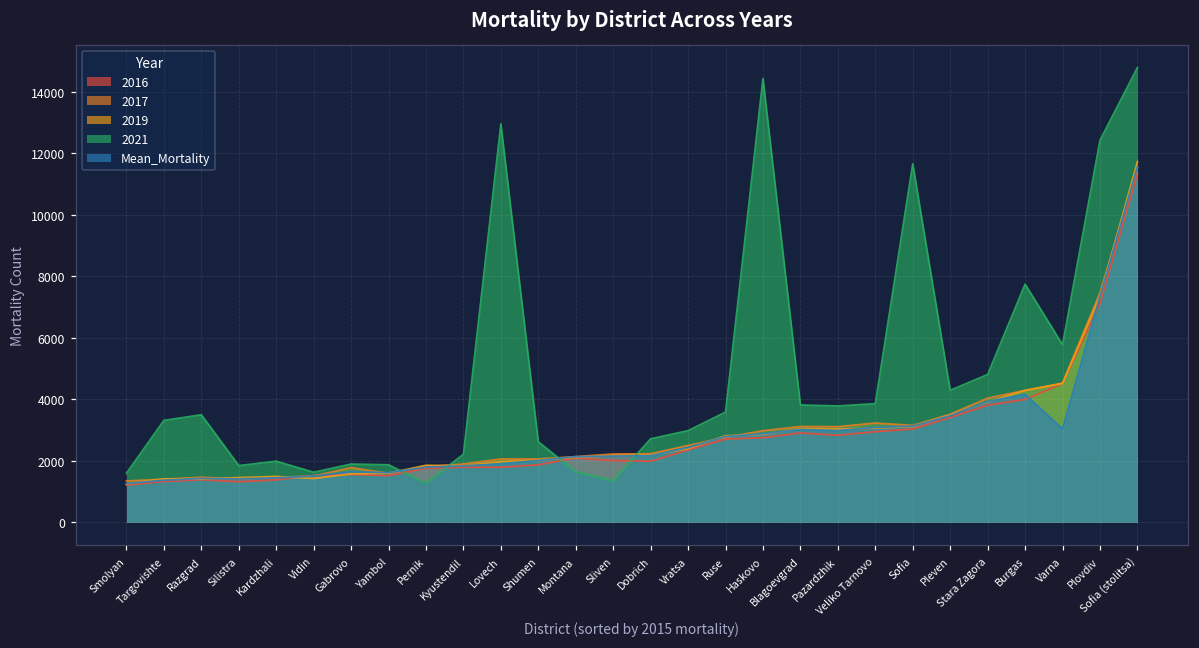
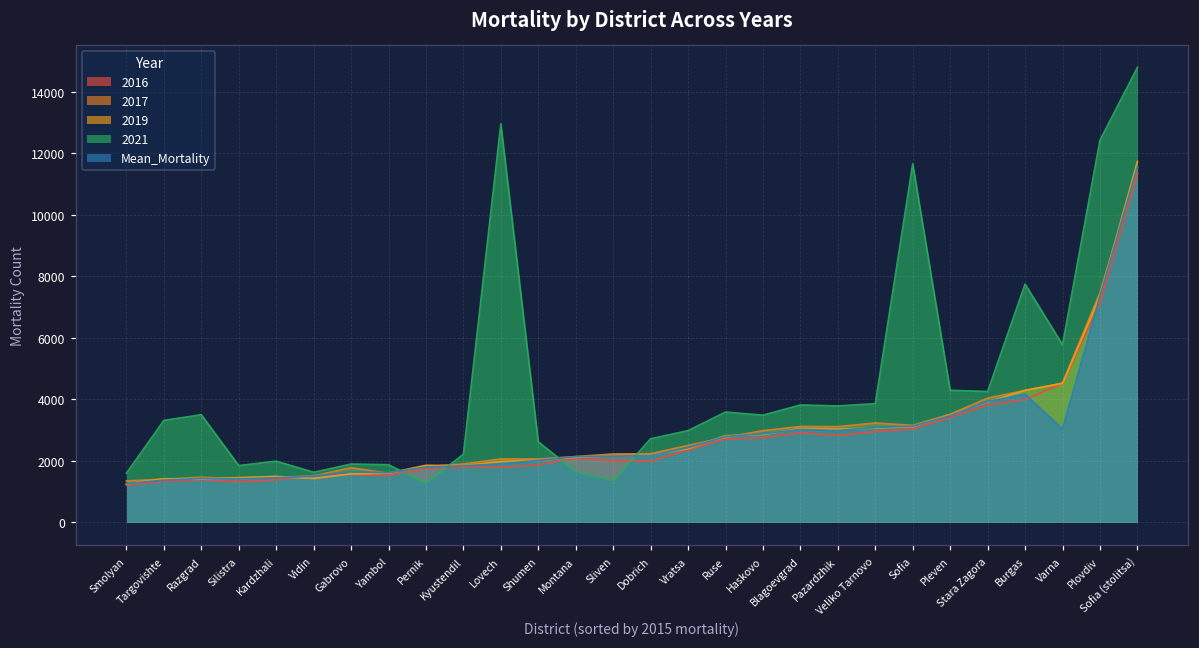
  {
    "2021": {
      "Smolyan": 1600,
      "Targovishte": 3300,
      "Razgrad": 3500,
      "Silistra": 1800,
      "Kardzhali": 2000,
      "Vidin": 1600,
      "Gabrovo": 1900,
      "Yambol": 1900,
      "Pernik": 1300,
      "Kyustendil": 2200,
      "Lovech": 12900,
      "Shumen": 2600,
      "Montana": 1600,
      "Sliven": 1400,
      "Dobrich": 2700,
      "Vratsa": 3000,
      "Ruse": 3600,
-     "Haskovo": 14400,
+     "Haskovo": 3500,
      "Blagoevgrad": 3800,
      "Pazardzhik": 3800,
      "Veliko Tarnovo": 3900,
      "Sofia": 11700,
      "Pleven": 4300,
-     "Stara Zagora": 4800,
+     "Stara Zagora": 4300,
      "Burgas": 7700,
      "Varna": 5800,
      "Plovdiv": 12400,
      "Sofia (stolitsa)": 14800
    },
    "Mean_Mortality": {
      "Burgas": 4200,
      "Varna": 3000
    }
  }
